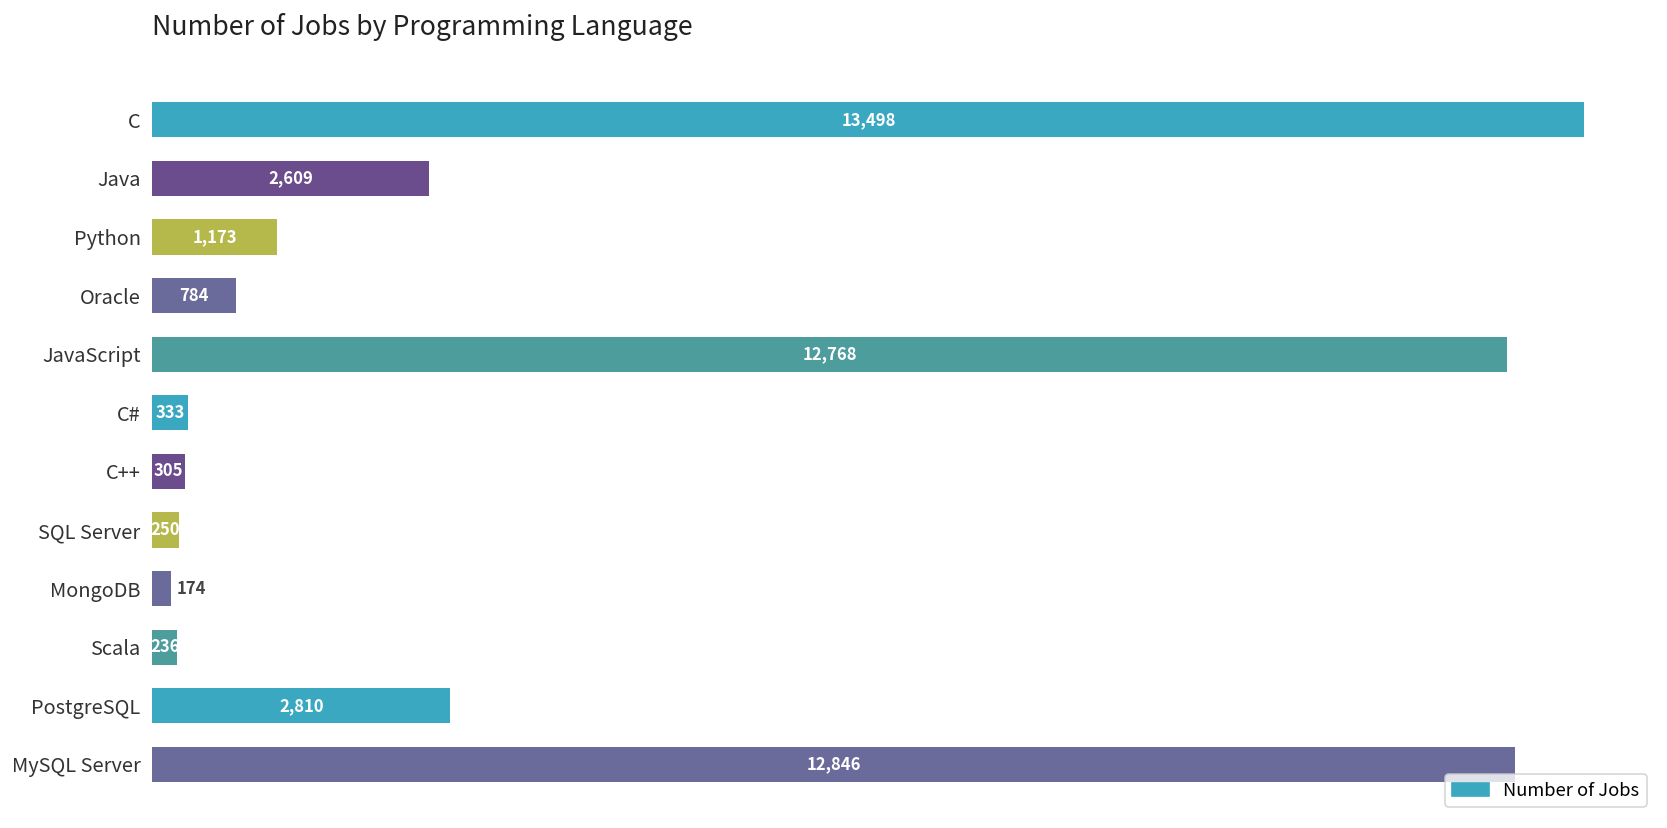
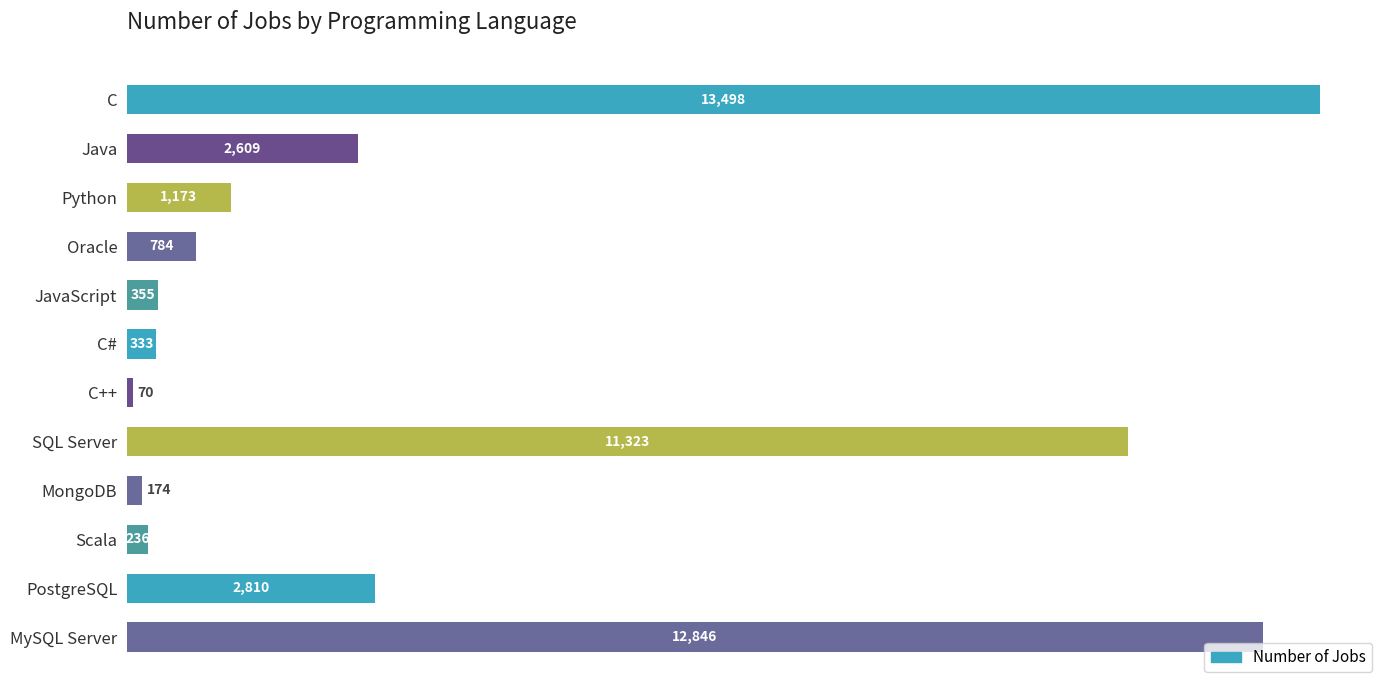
  {
    "C": "13,498",
    "Java": "2,609",
    "Python": "1,173",
    "Oracle": "784",
-   "JavaScript": "12,768",
+   "JavaScript": "355",
    "C#": "333",
-   "C++": "305",
-   "SQL Server": "250",
+   "C++": "70",
+   "SQL Server": "11,323",
    "MongoDB": "174",
    "Scala": "236",
    "PostgreSQL": "2,810",
    "MySQL Server": "12,846"
  }
